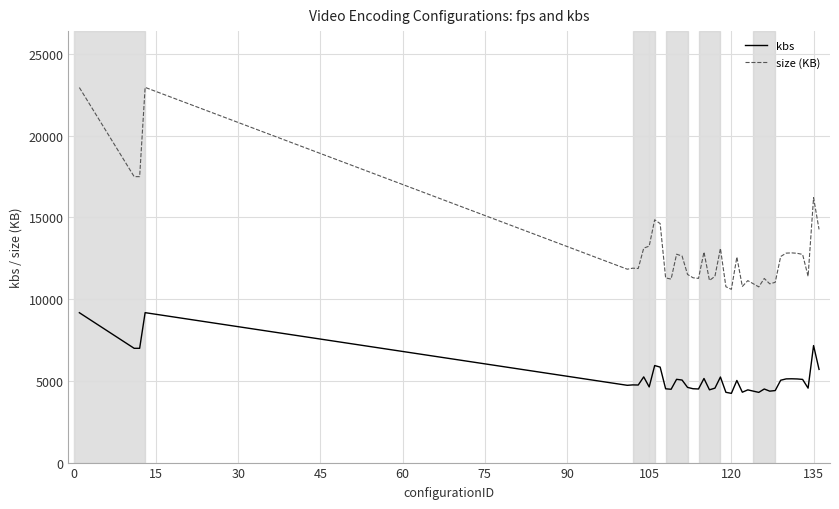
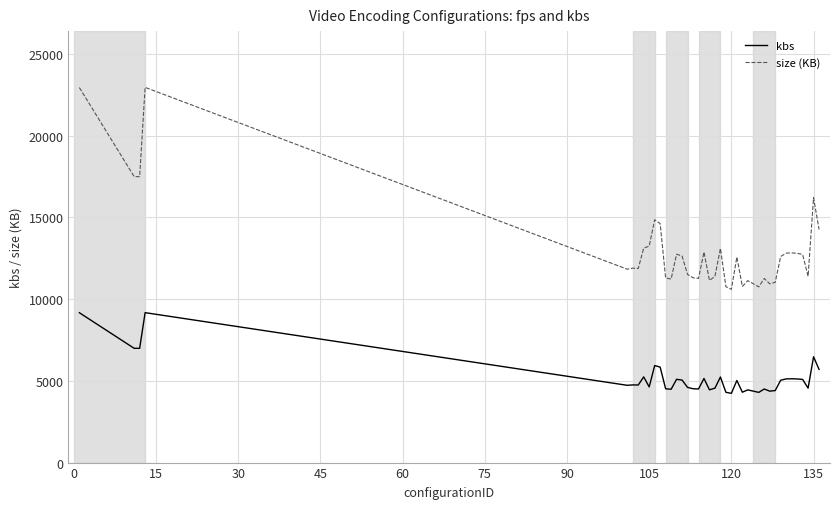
  {
    "kbs": {
      "105": 4600,
      "120": 4200,
-     "135": 7200
+     "135": 6500
    },
    "size (KB)": {
      "105": 13200,
      "120": 10600,
      "135": 16200
    }
  }
